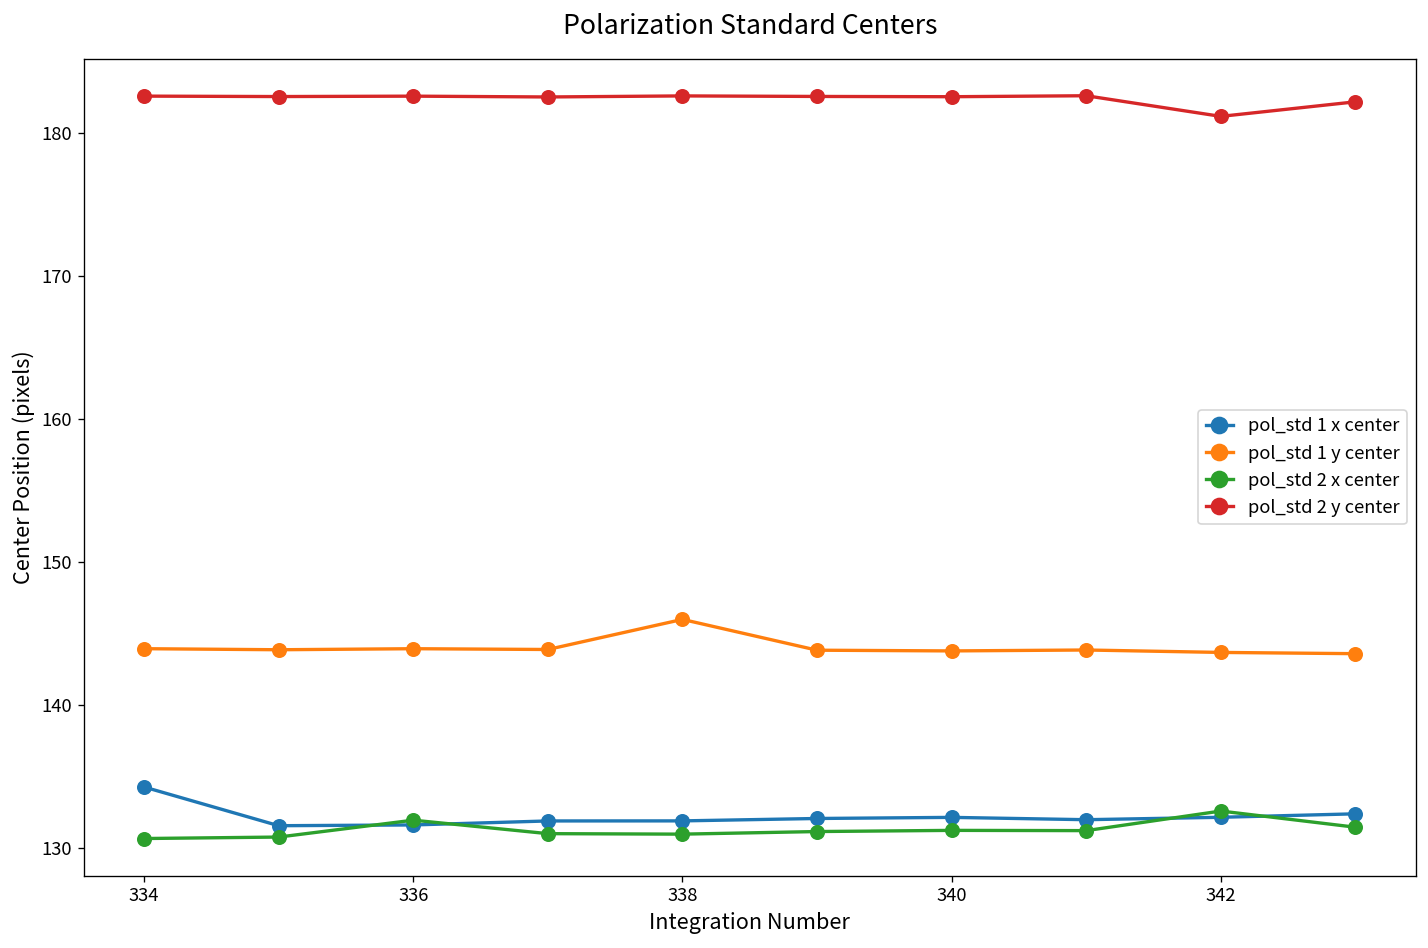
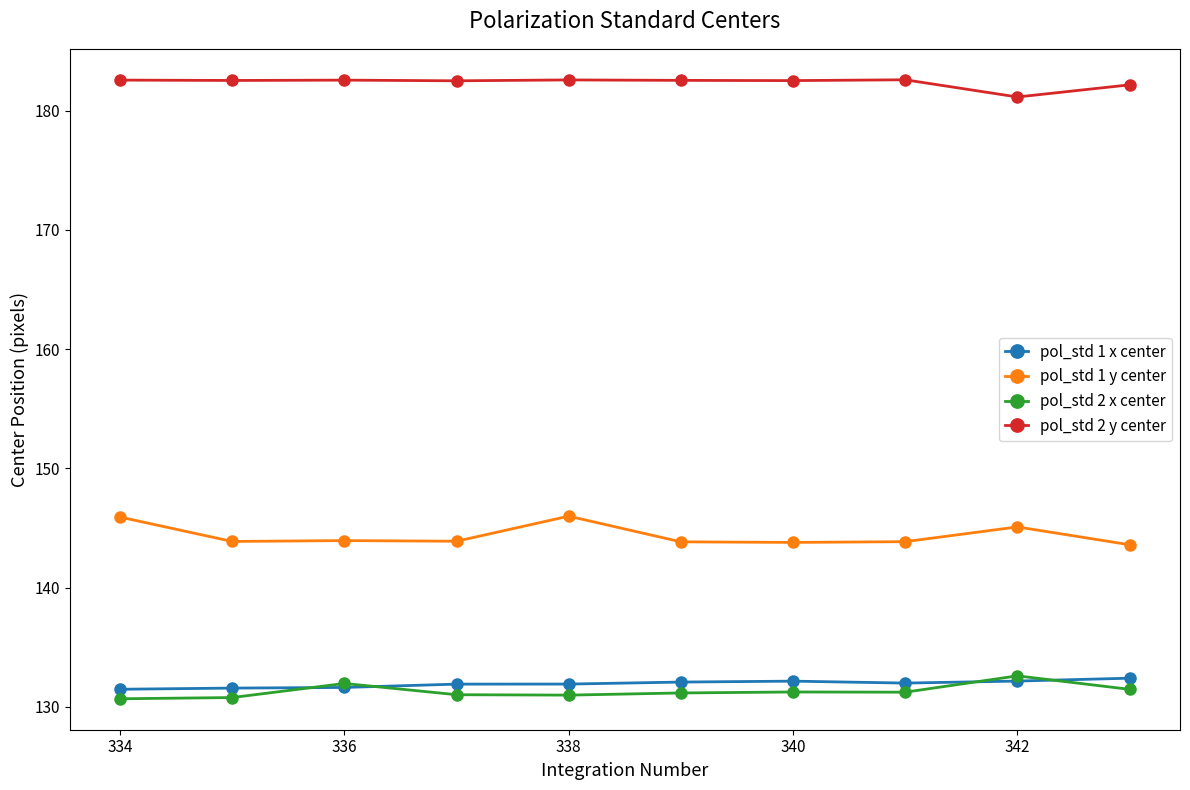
  {
    "pol_std 1 x center": {
-     "334": 134.3,
+     "334": 131.5,
      "336": 131.6,
      "338": 131.9,
      "340": 132.2,
      "342": 132.2
    },
    "pol_std 1 y center": {
-     "334": 143.9,
+     "334": 145.9,
      "336": 143.9,
      "338": 146.0,
      "340": 143.8,
-     "342": 143.7
+     "342": 145.1
    },
    "pol_std 2 x center": {
      "334": 130.7,
      "336": 132.0,
      "338": 131.0,
      "340": 131.2,
      "342": 132.6
    },
    "pol_std 2 y center": {
      "334": 182.6,
      "336": 182.6,
      "338": 182.6,
      "340": 182.5,
      "342": 181.2
    }
  }
